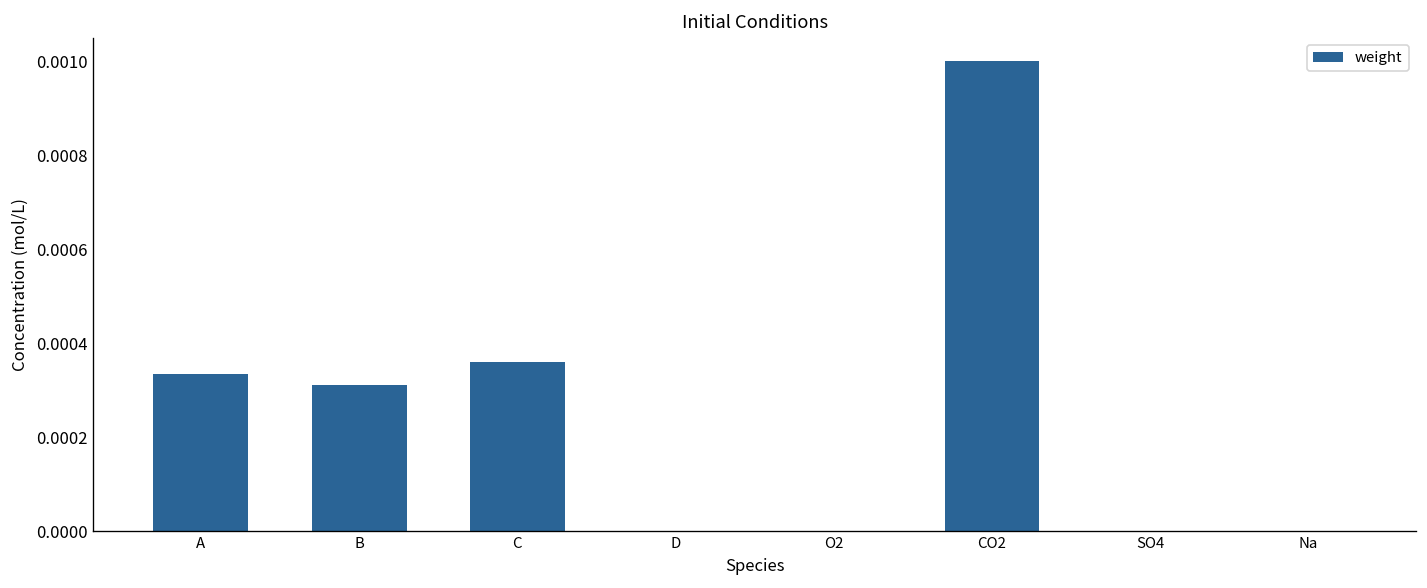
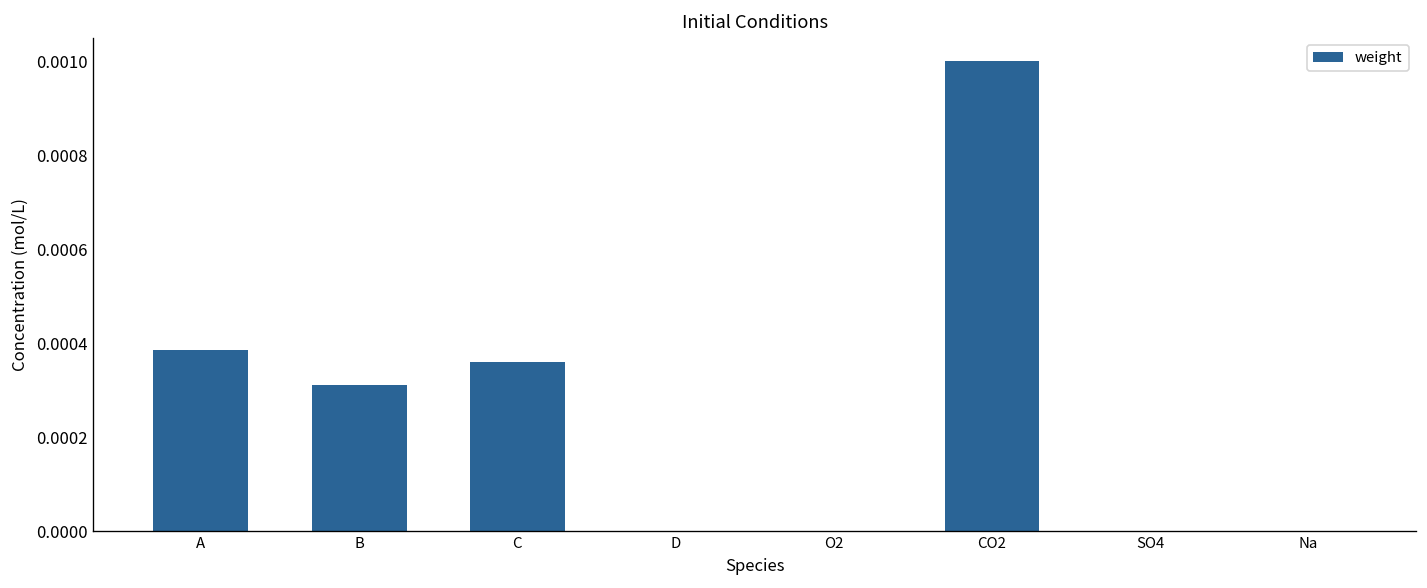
  {
-   "A": 0.00033,
+   "A": 0.00039,
    "B": 0.00031,
    "C": 0.00036,
    "CO2": 0.00100
  }
